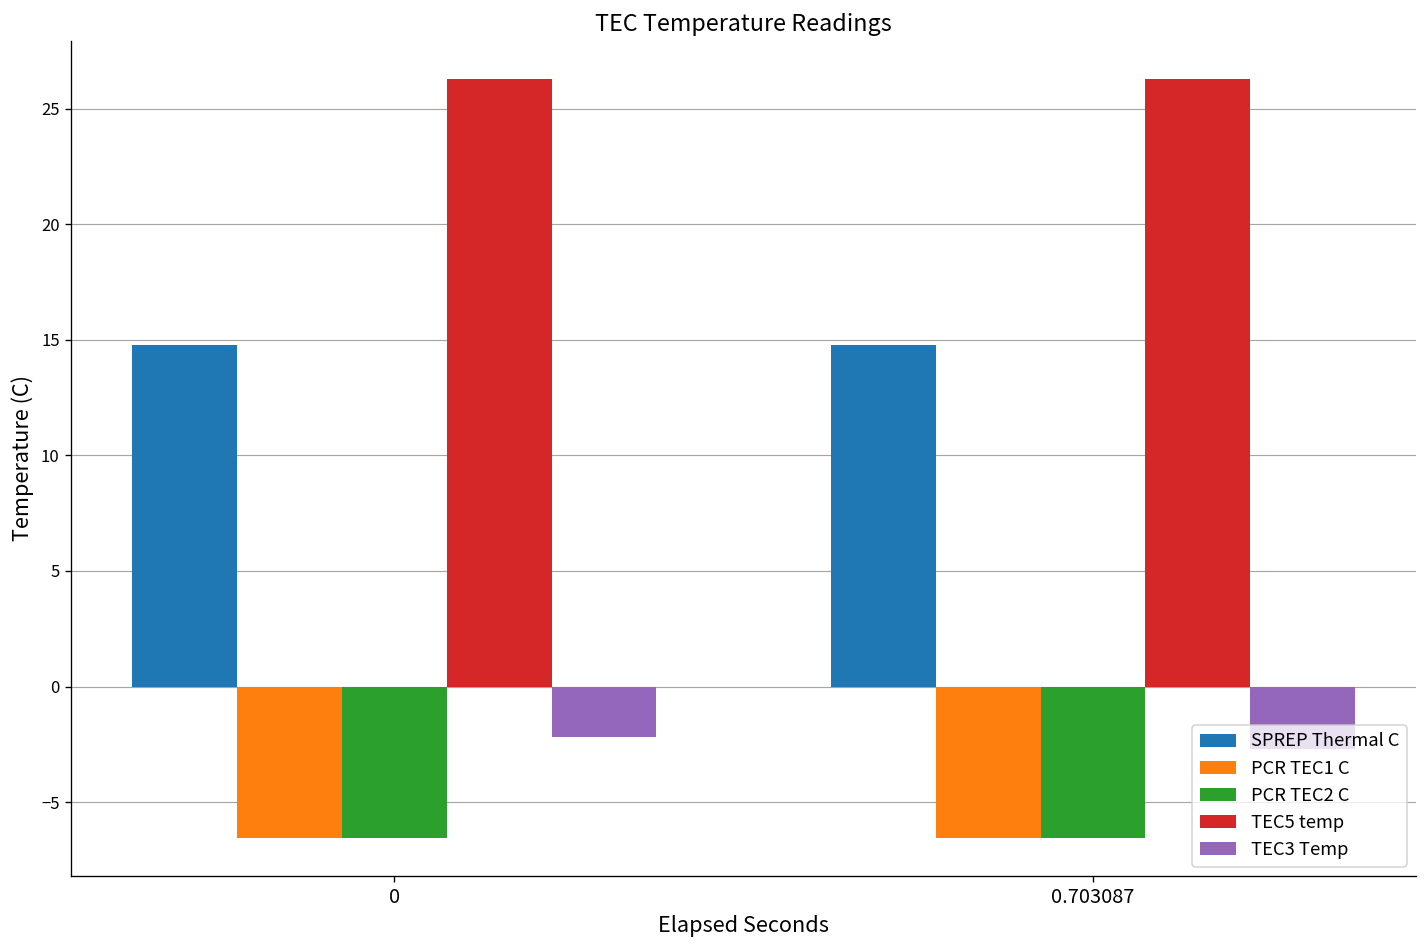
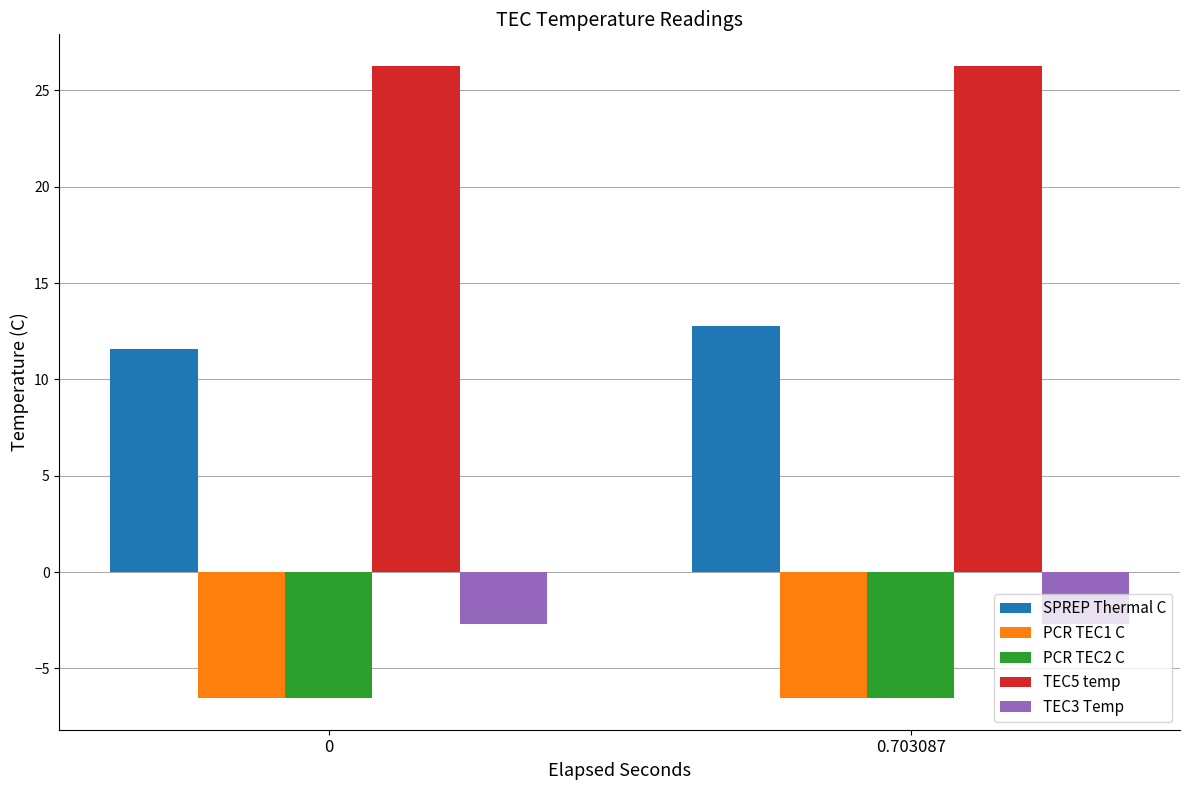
  {
    "SPREP Thermal C": {
-     "0": 14.8,
-     "0.703087": 14.8
+     "0": 11.6,
+     "0.703087": 12.8
    },
    "PCR TEC1 C": {
      "0": -6.5,
      "0.703087": -6.5
    },
    "PCR TEC2 C": {
      "0": -6.5,
      "0.703087": -6.5
    },
    "TEC5 temp": {
      "0": 26.3,
      "0.703087": 26.3
    },
    "TEC3 Temp": {
-     "0": -2.2
+     "0": -2.7
    }
  }
